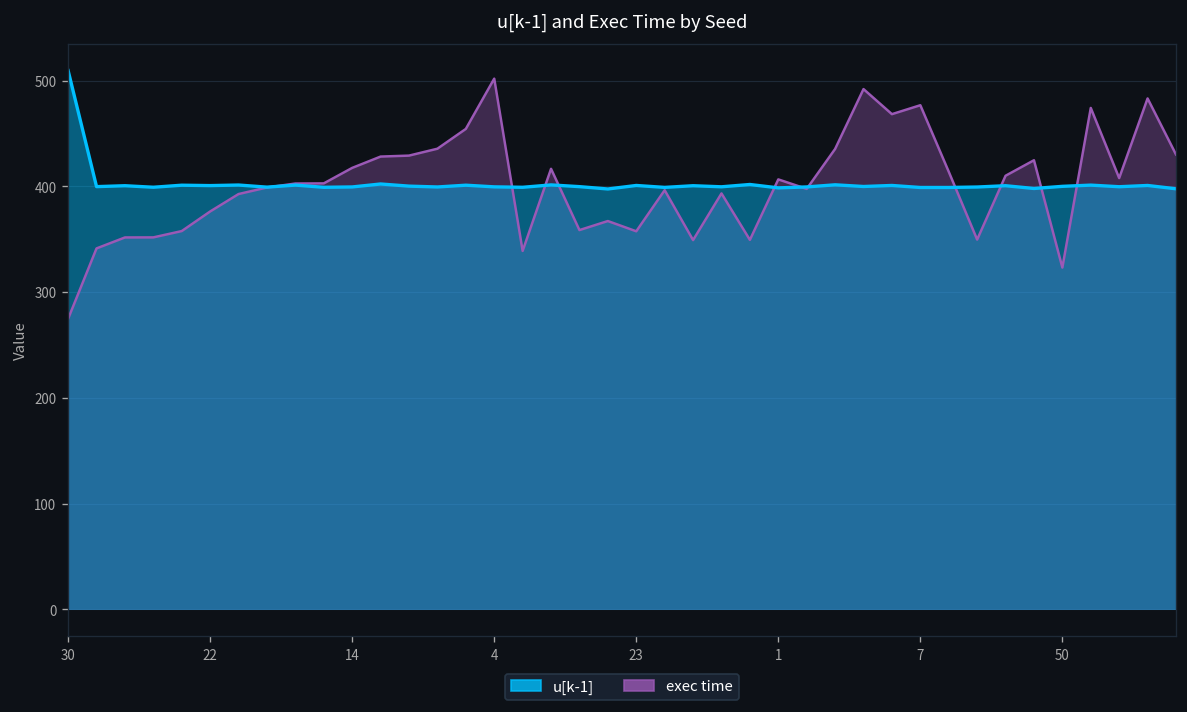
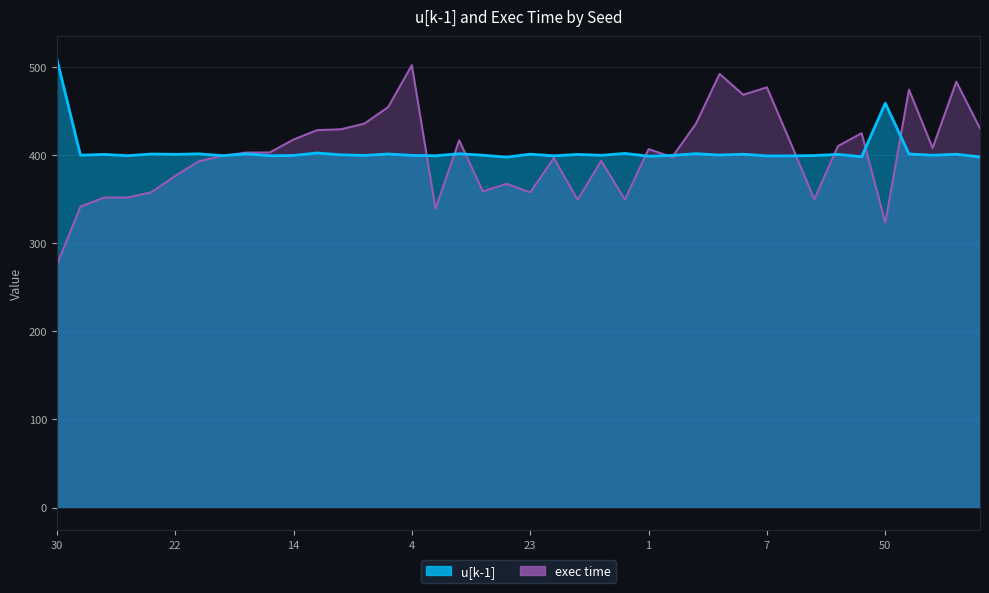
  {
    "exec time": {
      "30": 270,
      "50": 320
    },
    "u[k-1]": {
      "30": 510,
-     "50": 400
+     "50": 460
    }
  }
